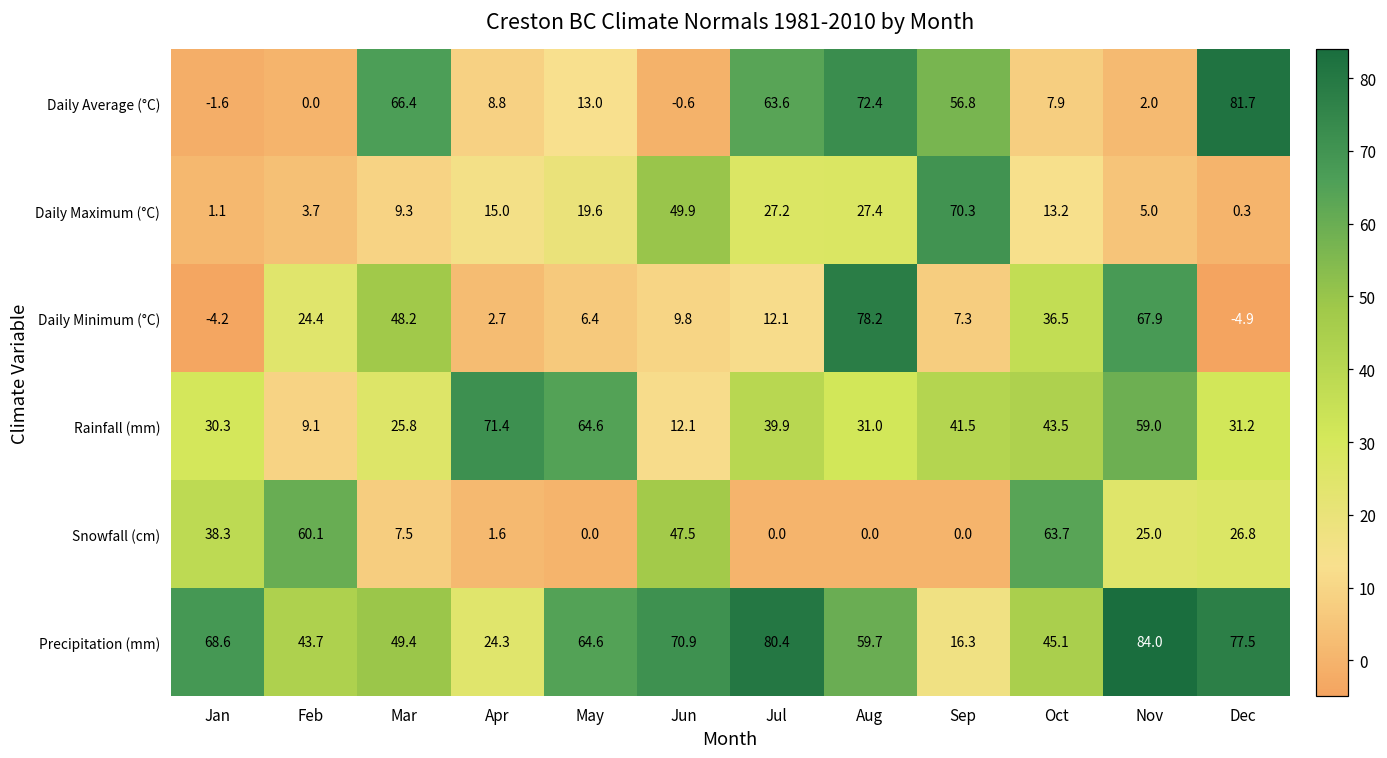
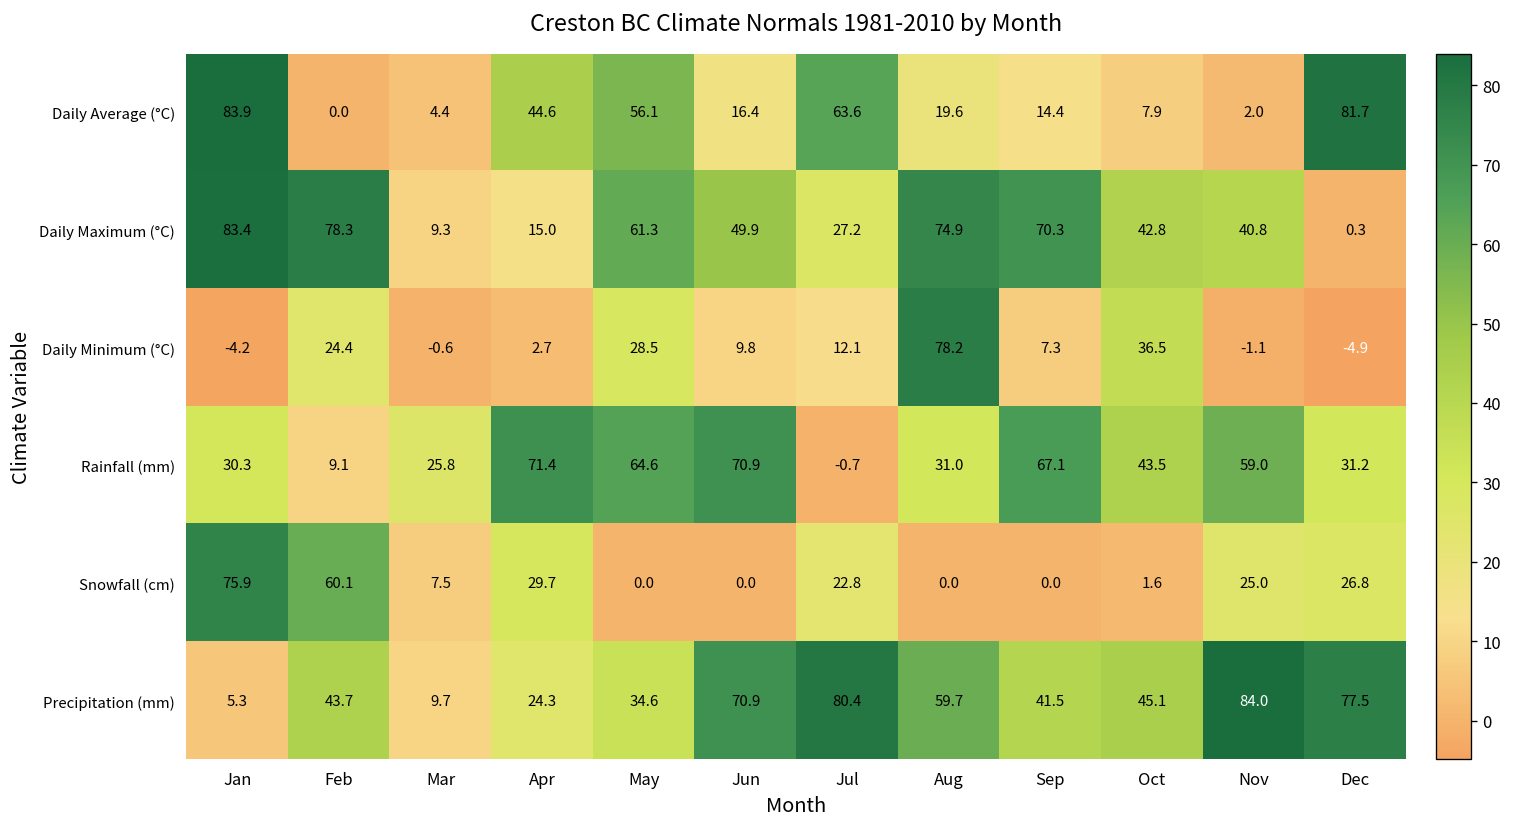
  {
    "Daily Average (°C)": {
-     "Jan": -1.6,
+     "Jan": 83.9,
      "Feb": 0.0,
-     "Mar": 66.4,
-     "Apr": 8.8,
-     "May": 13.0,
-     "Jun": -0.6,
+     "Mar": 4.4,
+     "Apr": 44.6,
+     "May": 56.1,
+     "Jun": 16.4,
      "Jul": 63.6,
-     "Aug": 72.4,
-     "Sep": 56.8,
+     "Aug": 19.6,
+     "Sep": 14.4,
      "Oct": 7.9,
      "Nov": 2.0,
      "Dec": 81.7
    },
    "Daily Maximum (°C)": {
-     "Jan": 1.1,
-     "Feb": 3.7,
+     "Jan": 83.4,
+     "Feb": 78.3,
      "Mar": 9.3,
      "Apr": 15.0,
-     "May": 19.6,
+     "May": 61.3,
      "Jun": 49.9,
      "Jul": 27.2,
-     "Aug": 27.4,
+     "Aug": 74.9,
      "Sep": 70.3,
-     "Oct": 13.2,
-     "Nov": 5.0,
+     "Oct": 42.8,
+     "Nov": 40.8,
      "Dec": 0.3
    },
    "Daily Minimum (°C)": {
      "Jan": -4.2,
      "Feb": 24.4,
-     "Mar": 48.2,
+     "Mar": -0.6,
      "Apr": 2.7,
-     "May": 6.4,
+     "May": 28.5,
      "Jun": 9.8,
      "Jul": 12.1,
      "Aug": 78.2,
      "Sep": 7.3,
      "Oct": 36.5,
-     "Nov": 67.9,
+     "Nov": -1.1,
      "Dec": -4.9
    },
    "Rainfall (mm)": {
      "Jan": 30.3,
      "Feb": 9.1,
      "Mar": 25.8,
      "Apr": 71.4,
      "May": 64.6,
-     "Jun": 12.1,
-     "Jul": 39.9,
+     "Jun": 70.9,
+     "Jul": -0.7,
      "Aug": 31.0,
-     "Sep": 41.5,
+     "Sep": 67.1,
      "Oct": 43.5,
      "Nov": 59.0,
      "Dec": 31.2
    },
    "Snowfall (cm)": {
-     "Jan": 38.3,
+     "Jan": 75.9,
      "Feb": 60.1,
      "Mar": 7.5,
-     "Apr": 1.6,
+     "Apr": 29.7,
      "May": 0.0,
-     "Jun": 47.5,
-     "Jul": 0.0,
+     "Jun": 0.0,
+     "Jul": 22.8,
      "Aug": 0.0,
      "Sep": 0.0,
-     "Oct": 63.7,
+     "Oct": 1.6,
      "Nov": 25.0,
      "Dec": 26.8
    },
    "Precipitation (mm)": {
-     "Jan": 68.6,
+     "Jan": 5.3,
      "Feb": 43.7,
-     "Mar": 49.4,
+     "Mar": 9.7,
      "Apr": 24.3,
-     "May": 64.6,
+     "May": 34.6,
      "Jun": 70.9,
      "Jul": 80.4,
      "Aug": 59.7,
-     "Sep": 16.3,
+     "Sep": 41.5,
      "Oct": 45.1,
      "Nov": 84.0,
      "Dec": 77.5
    }
  }
